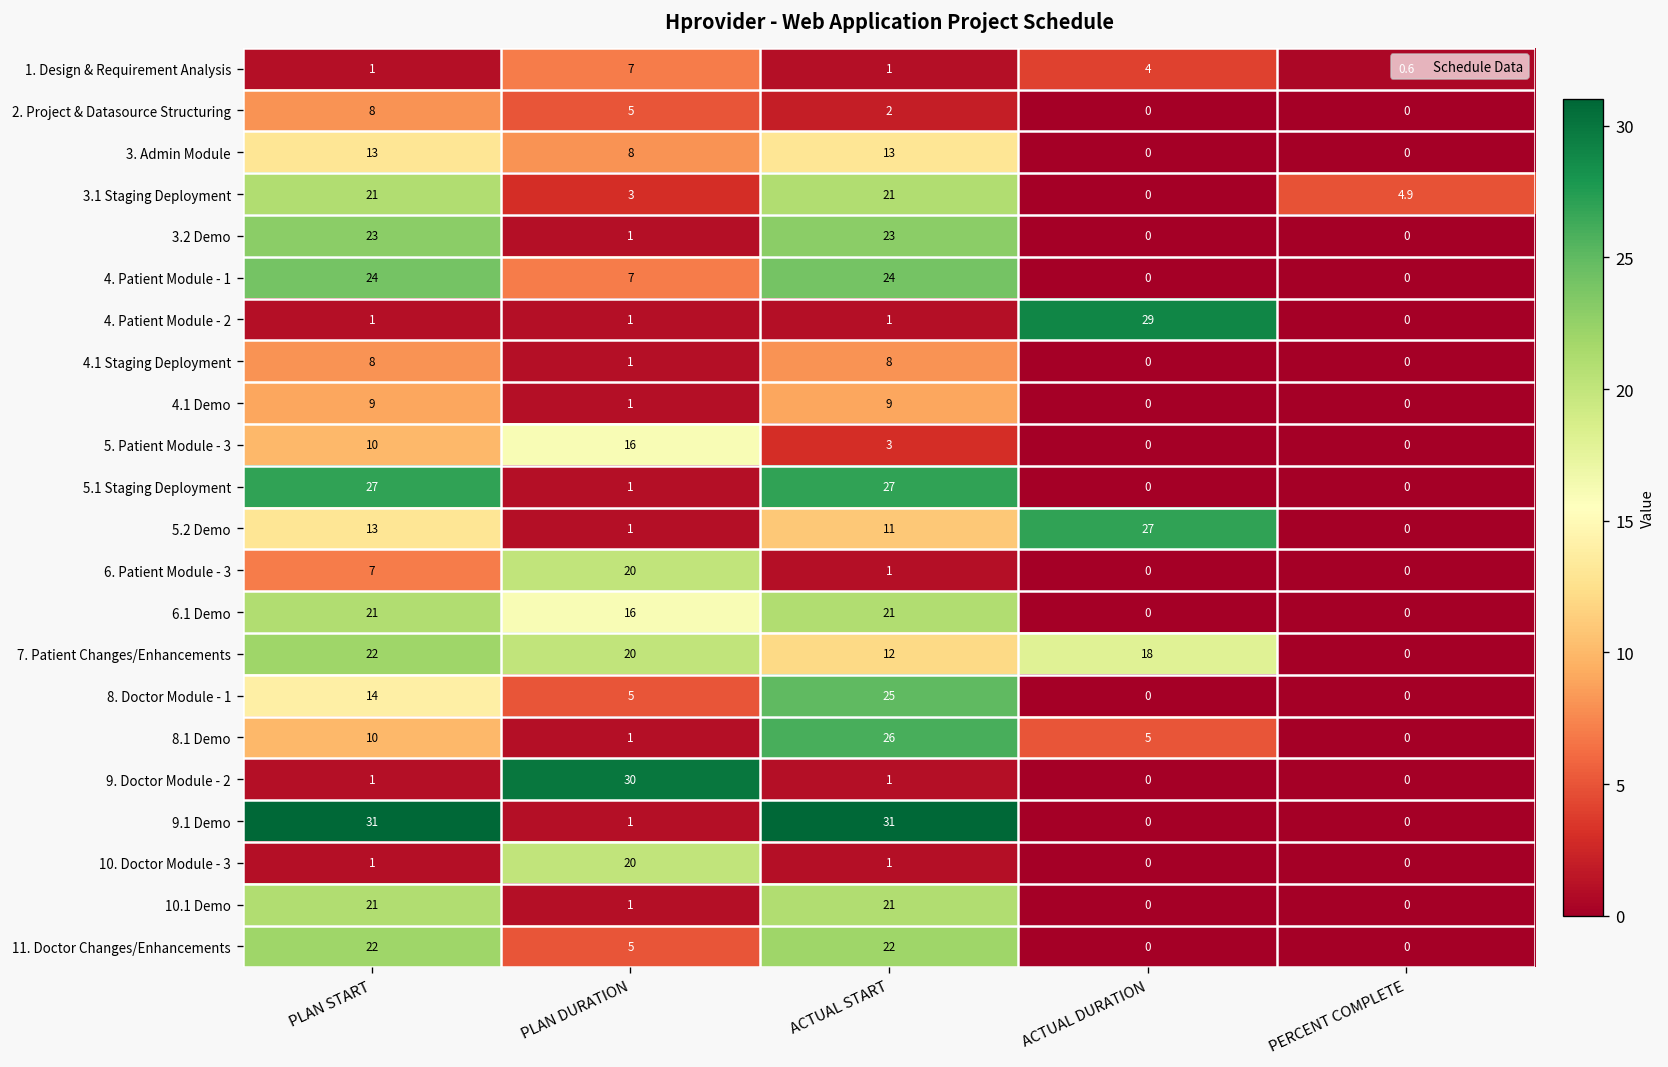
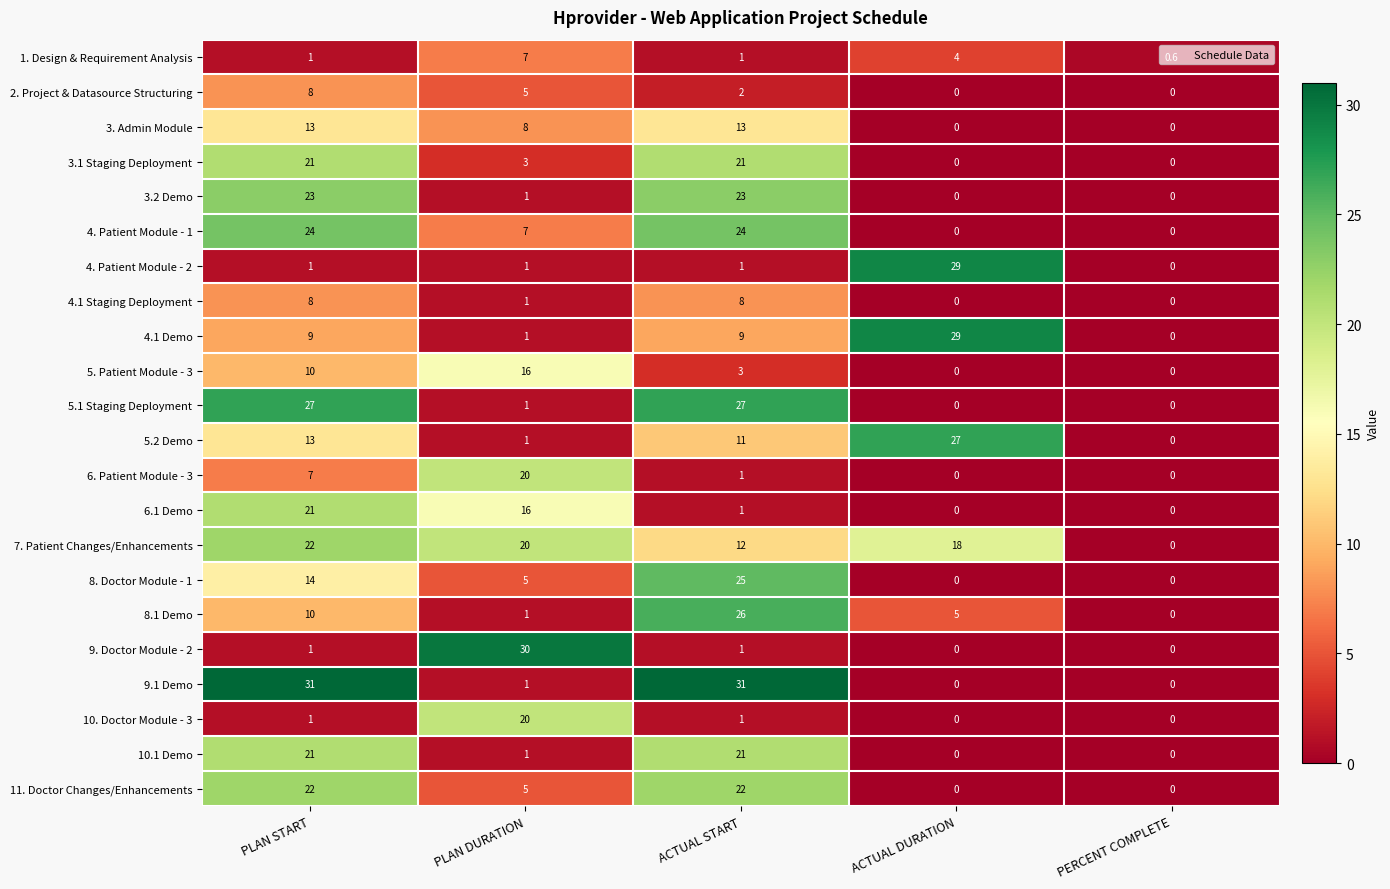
  {
    "1. Design & Requirement Analysis": {
      "PLAN START": 1,
      "PLAN DURATION": 7,
      "ACTUAL START": 1,
      "ACTUAL DURATION": 4
    },
    "2. Project & Datasource Structuring": {
      "PLAN START": 8,
      "PLAN DURATION": 5,
      "ACTUAL START": 2,
      "ACTUAL DURATION": 0,
      "PERCENT COMPLETE": 0
    },
    "3. Admin Module": {
      "PLAN START": 13,
      "PLAN DURATION": 8,
      "ACTUAL START": 13,
      "ACTUAL DURATION": 0,
      "PERCENT COMPLETE": 0
    },
    "3.1 Staging Deployment": {
      "PLAN START": 21,
      "PLAN DURATION": 3,
      "ACTUAL START": 21,
      "ACTUAL DURATION": 0,
-     "PERCENT COMPLETE": 4.9
+     "PERCENT COMPLETE": 0
    },
    "3.2 Demo": {
      "PLAN START": 23,
      "PLAN DURATION": 1,
      "ACTUAL START": 23,
      "ACTUAL DURATION": 0,
      "PERCENT COMPLETE": 0
    },
    "4. Patient Module - 1": {
      "PLAN START": 24,
      "PLAN DURATION": 7,
      "ACTUAL START": 24,
      "ACTUAL DURATION": 0,
      "PERCENT COMPLETE": 0
    },
    "4. Patient Module - 2": {
      "PLAN START": 1,
      "PLAN DURATION": 1,
      "ACTUAL START": 1,
      "ACTUAL DURATION": 29,
      "PERCENT COMPLETE": 0
    },
    "4.1 Staging Deployment": {
      "PLAN START": 8,
      "PLAN DURATION": 1,
      "ACTUAL START": 8,
      "ACTUAL DURATION": 0,
      "PERCENT COMPLETE": 0
    },
    "4.1 Demo": {
      "PLAN START": 9,
      "PLAN DURATION": 1,
      "ACTUAL START": 9,
-     "ACTUAL DURATION": 0,
+     "ACTUAL DURATION": 29,
      "PERCENT COMPLETE": 0
    },
    "5. Patient Module - 3": {
      "PLAN START": 10,
      "PLAN DURATION": 16,
      "ACTUAL START": 3,
      "ACTUAL DURATION": 0,
      "PERCENT COMPLETE": 0
    },
    "5.1 Staging Deployment": {
      "PLAN START": 27,
      "PLAN DURATION": 1,
      "ACTUAL START": 27,
      "ACTUAL DURATION": 0,
      "PERCENT COMPLETE": 0
    },
    "5.2 Demo": {
      "PLAN START": 13,
      "PLAN DURATION": 1,
      "ACTUAL START": 11,
      "ACTUAL DURATION": 27,
      "PERCENT COMPLETE": 0
    },
    "6. Patient Module - 3": {
      "PLAN START": 7,
      "PLAN DURATION": 20,
      "ACTUAL START": 1,
      "ACTUAL DURATION": 0,
      "PERCENT COMPLETE": 0
    },
    "6.1 Demo": {
      "PLAN START": 21,
      "PLAN DURATION": 16,
-     "ACTUAL START": 21,
+     "ACTUAL START": 1,
      "ACTUAL DURATION": 0,
      "PERCENT COMPLETE": 0
    },
    "7. Patient Changes/Enhancements": {
      "PLAN START": 22,
      "PLAN DURATION": 20,
      "ACTUAL START": 12,
      "ACTUAL DURATION": 18,
      "PERCENT COMPLETE": 0
    },
    "8. Doctor Module - 1": {
      "PLAN START": 14,
      "PLAN DURATION": 5,
      "ACTUAL START": 25,
      "ACTUAL DURATION": 0,
      "PERCENT COMPLETE": 0
    },
    "8.1 Demo": {
      "PLAN START": 10,
      "PLAN DURATION": 1,
      "ACTUAL START": 26,
      "ACTUAL DURATION": 5,
      "PERCENT COMPLETE": 0
    },
    "9. Doctor Module - 2": {
      "PLAN START": 1,
      "PLAN DURATION": 30,
      "ACTUAL START": 1,
      "ACTUAL DURATION": 0,
      "PERCENT COMPLETE": 0
    },
    "9.1 Demo": {
      "PLAN START": 31,
      "PLAN DURATION": 1,
      "ACTUAL START": 31,
      "ACTUAL DURATION": 0,
      "PERCENT COMPLETE": 0
    },
    "10. Doctor Module - 3": {
      "PLAN START": 1,
      "PLAN DURATION": 20,
      "ACTUAL START": 1,
      "ACTUAL DURATION": 0,
      "PERCENT COMPLETE": 0
    },
    "10.1 Demo": {
      "PLAN START": 21,
      "PLAN DURATION": 1,
      "ACTUAL START": 21,
      "ACTUAL DURATION": 0,
      "PERCENT COMPLETE": 0
    },
    "11. Doctor Changes/Enhancements": {
      "PLAN START": 22,
      "PLAN DURATION": 5,
      "ACTUAL START": 22,
      "ACTUAL DURATION": 0,
      "PERCENT COMPLETE": 0
    }
  }
